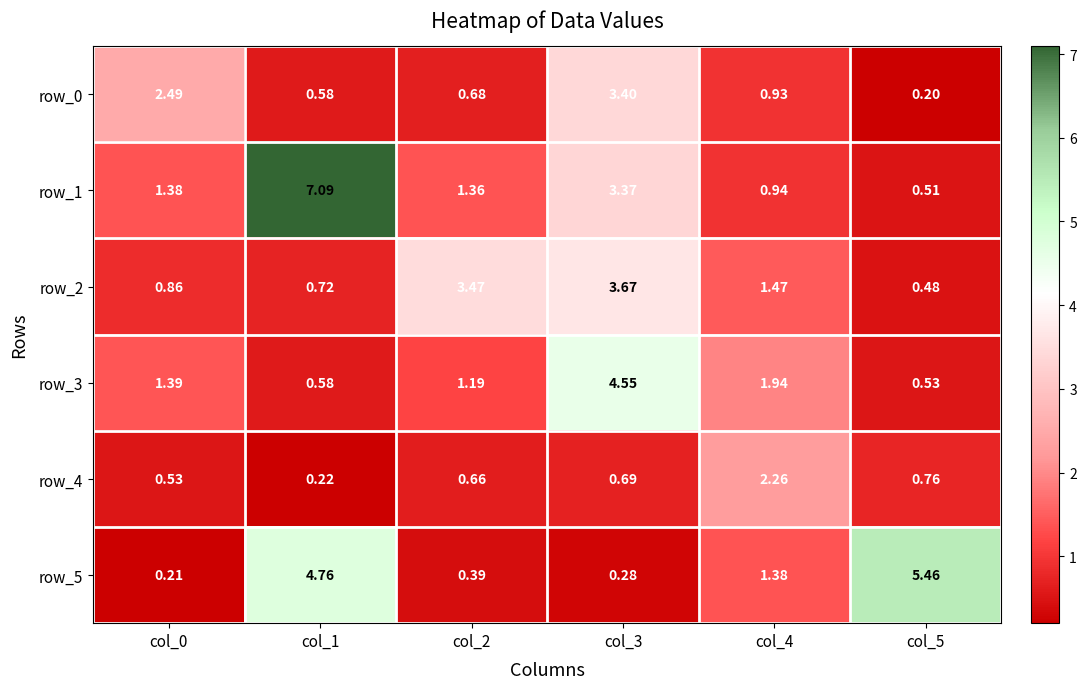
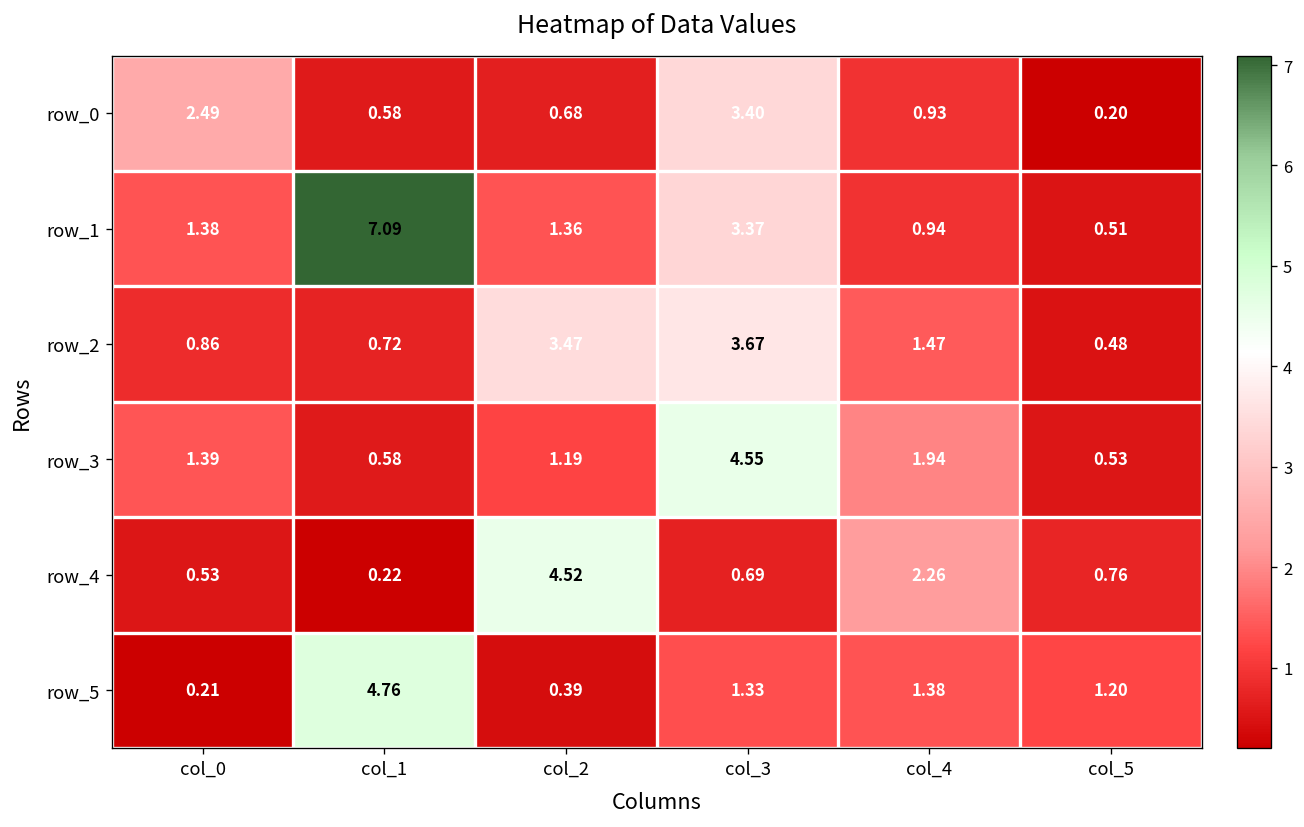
  {
    "row_0": {
      "col_0": 2.49,
      "col_1": 0.58,
      "col_2": 0.68,
      "col_4": 0.93,
      "col_5": 0.20
    },
    "row_1": {
      "col_0": 1.38,
      "col_1": 7.09,
      "col_2": 1.36,
      "col_4": 0.94,
      "col_5": 0.51
    },
    "row_2": {
      "col_0": 0.86,
      "col_1": 0.72,
      "col_3": 3.67,
      "col_4": 1.47,
      "col_5": 0.48
    },
    "row_3": {
      "col_0": 1.39,
      "col_1": 0.58,
      "col_2": 1.19,
      "col_3": 4.55,
      "col_4": 1.94,
      "col_5": 0.53
    },
    "row_4": {
      "col_0": 0.53,
      "col_1": 0.22,
-     "col_2": 0.66,
+     "col_2": 4.52,
      "col_3": 0.69,
      "col_4": 2.26,
      "col_5": 0.76
    },
    "row_5": {
      "col_0": 0.21,
      "col_1": 4.76,
      "col_2": 0.39,
-     "col_3": 0.28,
+     "col_3": 1.33,
      "col_4": 1.38,
-     "col_5": 5.46
+     "col_5": 1.20
    }
  }
